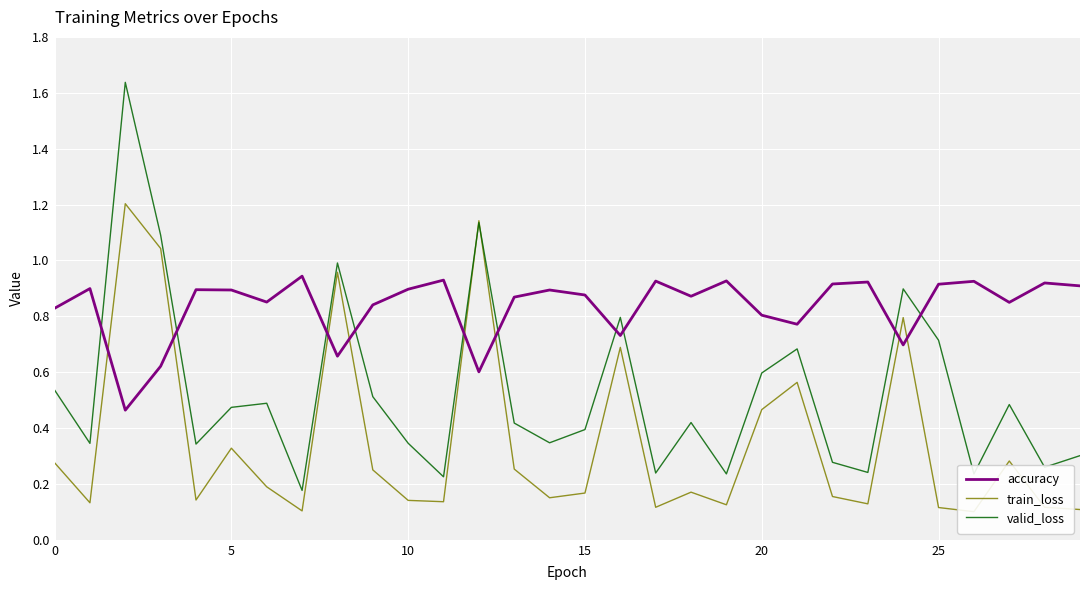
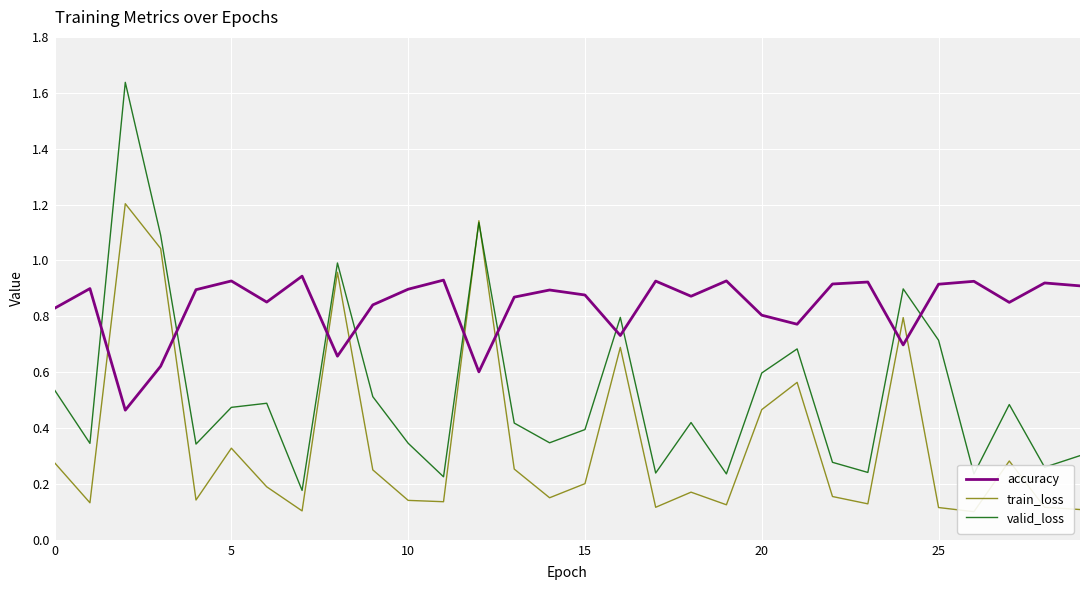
  {
    "accuracy": {
      "0": 0.83,
-     "5": 0.89,
+     "5": 0.93,
      "10": 0.90,
      "15": 0.88,
      "20": 0.80,
      "25": 0.91
    },
    "train_loss": {
      "0": 0.28,
      "5": 0.33,
      "10": 0.14,
-     "15": 0.17,
+     "15": 0.20,
      "20": 0.47,
      "25": 0.12
    },
    "valid_loss": {
      "0": 0.54,
      "5": 0.47,
      "10": 0.35,
      "15": 0.39,
      "20": 0.60,
      "25": 0.71
    }
  }
